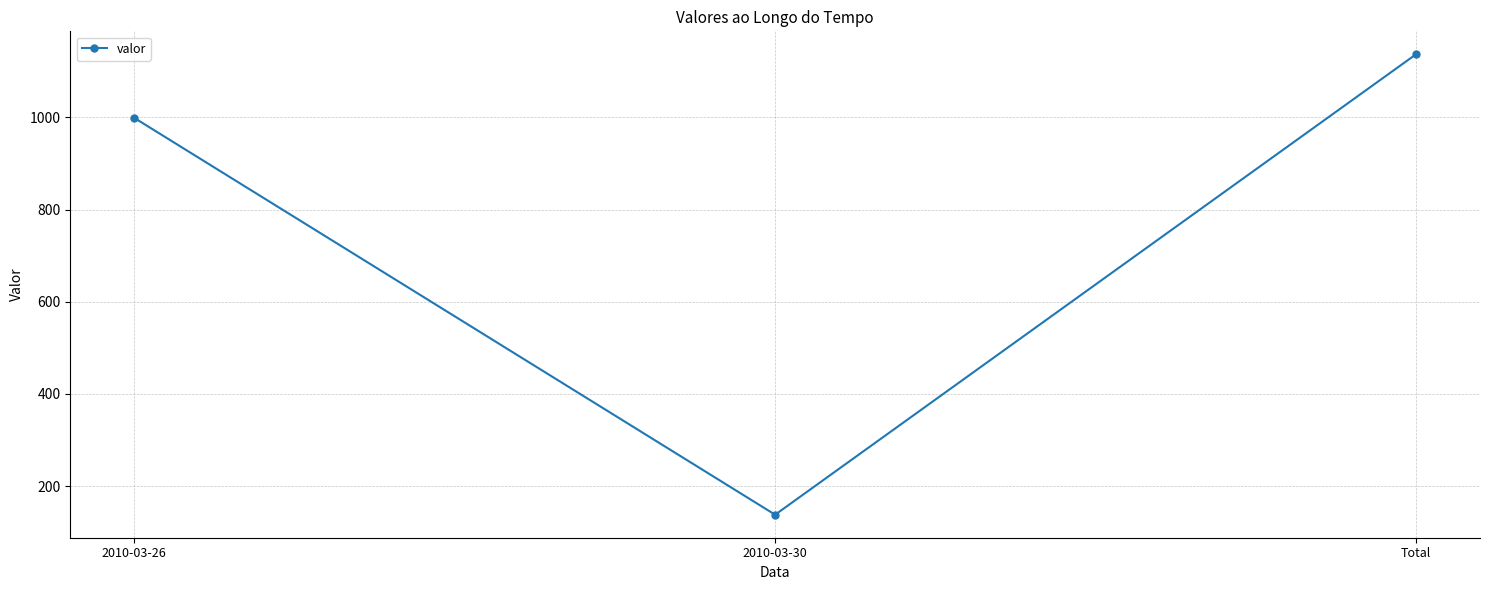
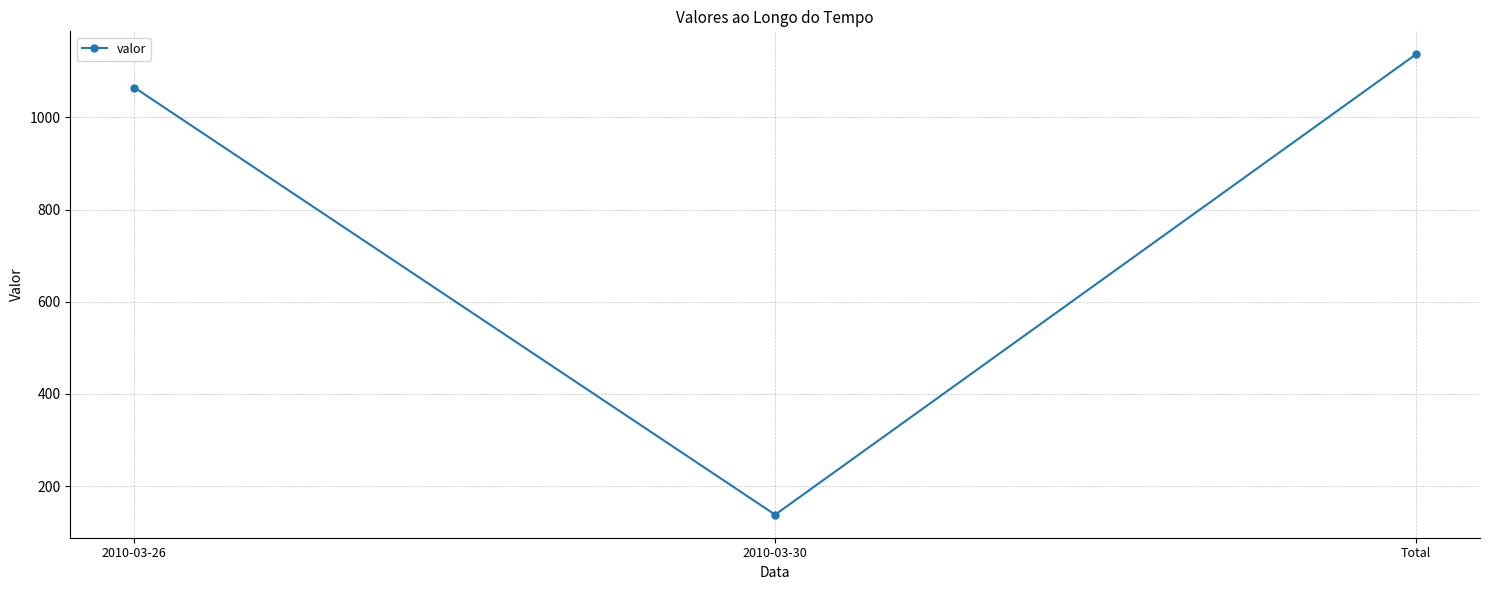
  {
-   "2010-03-26": 1000,
+   "2010-03-26": 1070,
    "2010-03-30": 140,
    "Total": 1140
  }
